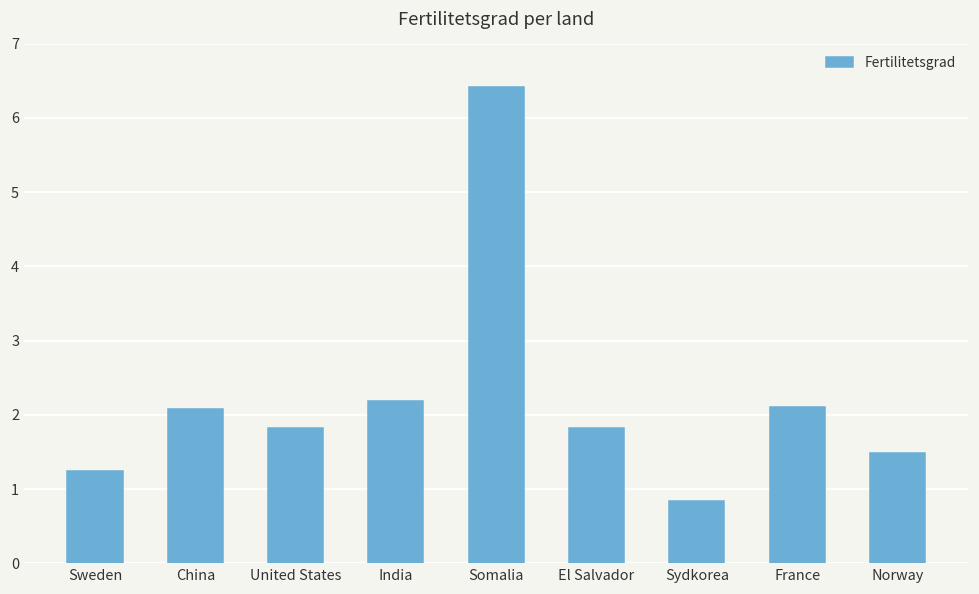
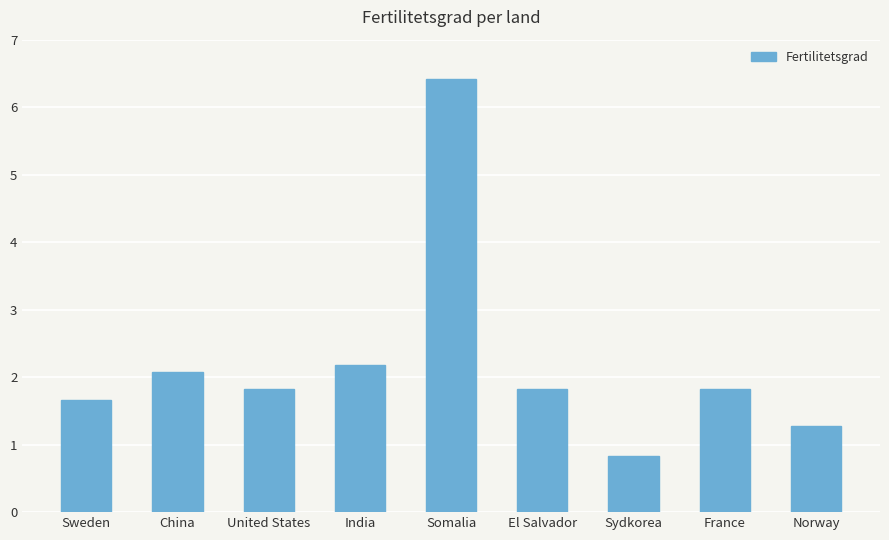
  {
-   "Sweden": 1.3,
+   "Sweden": 1.7,
    "China": 2.1,
    "United States": 1.8,
    "India": 2.2,
    "Somalia": 6.4,
    "El Salvador": 1.8,
    "Sydkorea": 0.8,
-   "France": 2.1,
-   "Norway": 1.5
+   "France": 1.8,
+   "Norway": 1.3
  }
